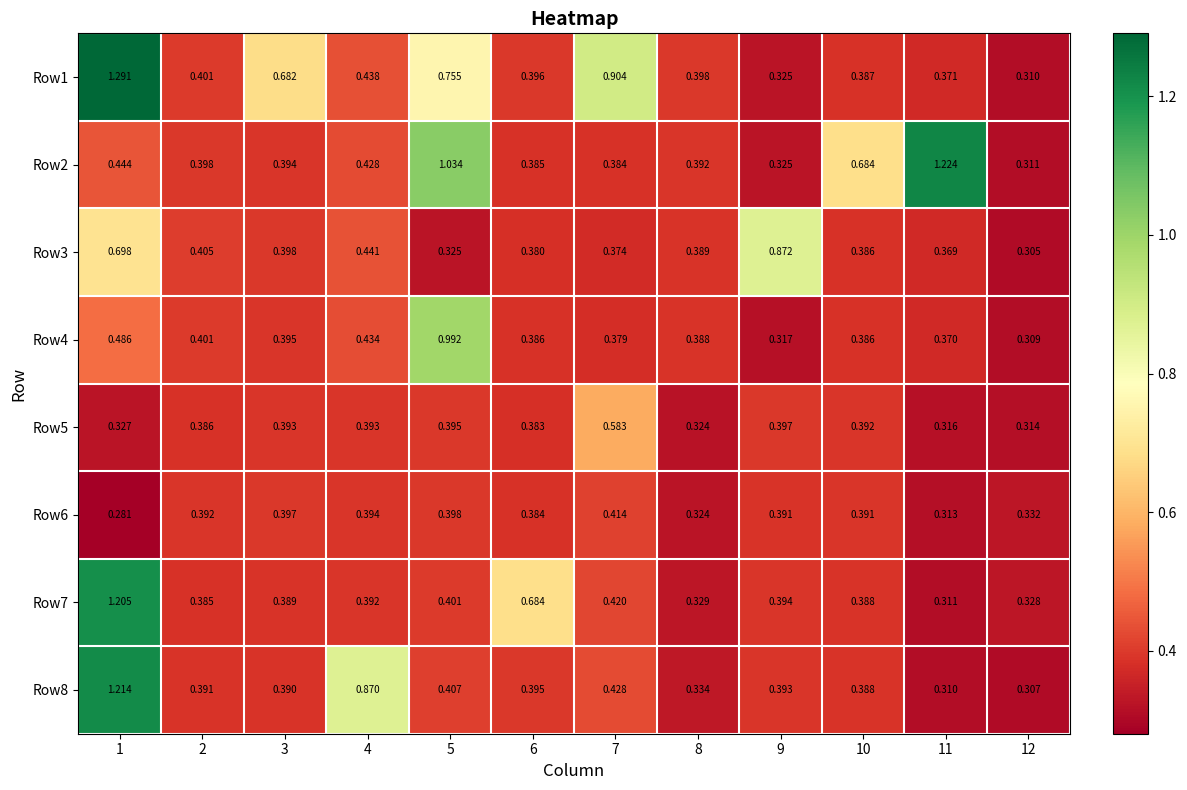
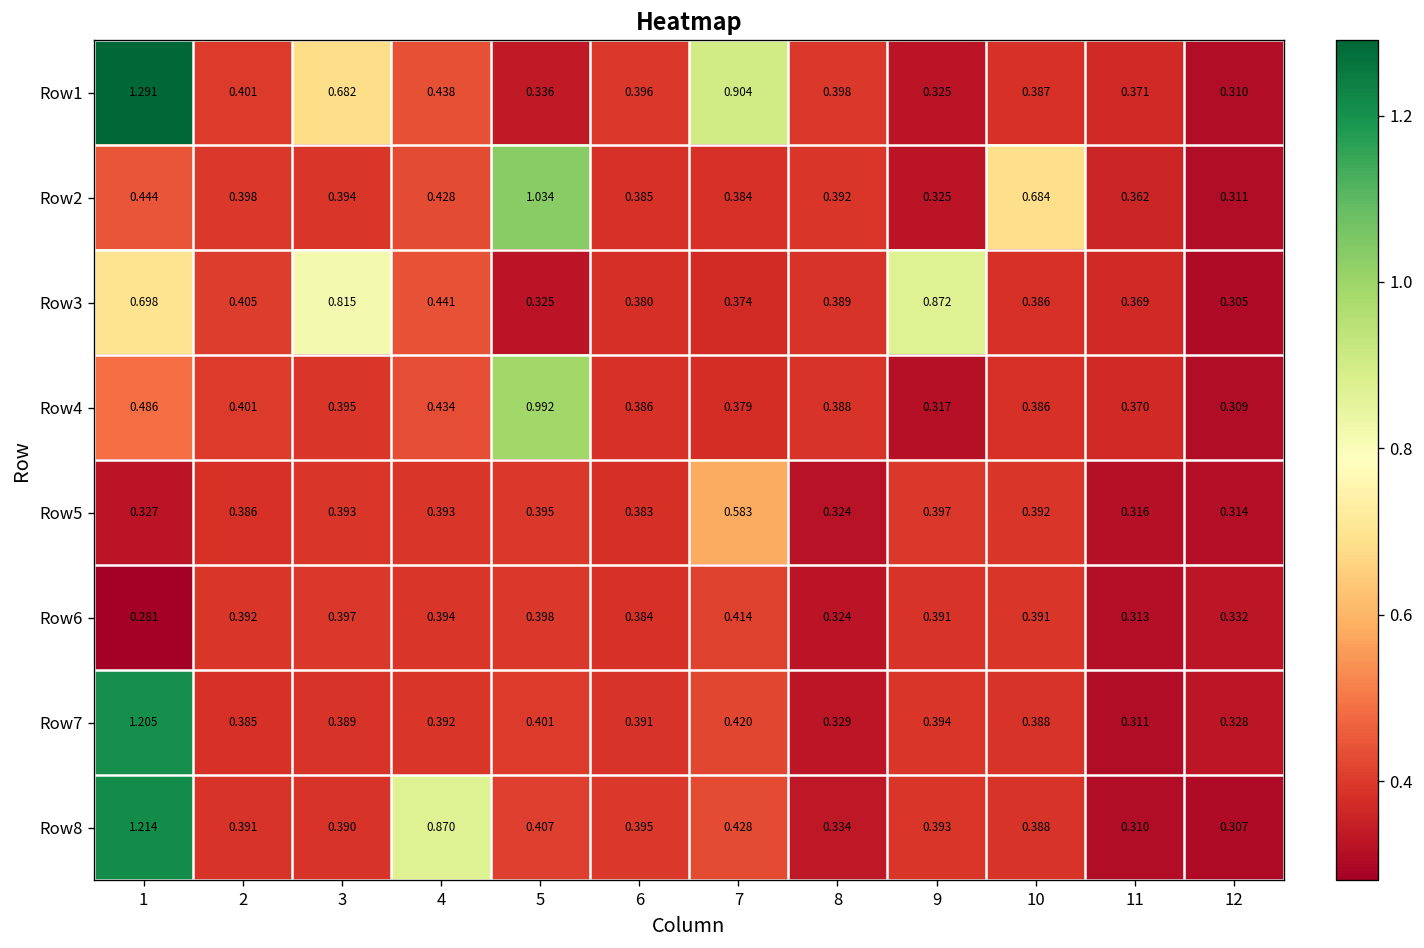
  {
    "Row1": {
      "1": 1.291,
      "2": 0.401,
      "3": 0.682,
      "4": 0.438,
-     "5": 0.755,
+     "5": 0.336,
      "6": 0.396,
      "7": 0.904,
      "8": 0.398,
      "9": 0.325,
      "10": 0.387,
      "11": 0.371,
      "12": 0.310
    },
    "Row2": {
      "1": 0.444,
      "2": 0.398,
      "3": 0.394,
      "4": 0.428,
      "5": 1.034,
      "6": 0.385,
      "7": 0.384,
      "8": 0.392,
      "9": 0.325,
      "10": 0.684,
-     "11": 1.224,
+     "11": 0.362,
      "12": 0.311
    },
    "Row3": {
      "1": 0.698,
      "2": 0.405,
-     "3": 0.398,
+     "3": 0.815,
      "4": 0.441,
      "5": 0.325,
      "6": 0.380,
      "7": 0.374,
      "8": 0.389,
      "9": 0.872,
      "10": 0.386,
      "11": 0.369,
      "12": 0.305
    },
    "Row4": {
      "1": 0.486,
      "2": 0.401,
      "3": 0.395,
      "4": 0.434,
      "5": 0.992,
      "6": 0.386,
      "7": 0.379,
      "8": 0.388,
      "9": 0.317,
      "10": 0.386,
      "11": 0.370,
      "12": 0.309
    },
    "Row5": {
      "1": 0.327,
      "2": 0.386,
      "3": 0.393,
      "4": 0.393,
      "5": 0.395,
      "6": 0.383,
      "7": 0.583,
      "8": 0.324,
      "9": 0.397,
      "10": 0.392,
      "11": 0.316,
      "12": 0.314
    },
    "Row6": {
      "1": 0.281,
      "2": 0.392,
      "3": 0.397,
      "4": 0.394,
      "5": 0.398,
      "6": 0.384,
      "7": 0.414,
      "8": 0.324,
      "9": 0.391,
      "10": 0.391,
      "11": 0.313,
      "12": 0.332
    },
    "Row7": {
      "1": 1.205,
      "2": 0.385,
      "3": 0.389,
      "4": 0.392,
      "5": 0.401,
-     "6": 0.684,
+     "6": 0.391,
      "7": 0.420,
      "8": 0.329,
      "9": 0.394,
      "10": 0.388,
      "11": 0.311,
      "12": 0.328
    },
    "Row8": {
      "1": 1.214,
      "2": 0.391,
      "3": 0.390,
      "4": 0.870,
      "5": 0.407,
      "6": 0.395,
      "7": 0.428,
      "8": 0.334,
      "9": 0.393,
      "10": 0.388,
      "11": 0.310,
      "12": 0.307
    }
  }
